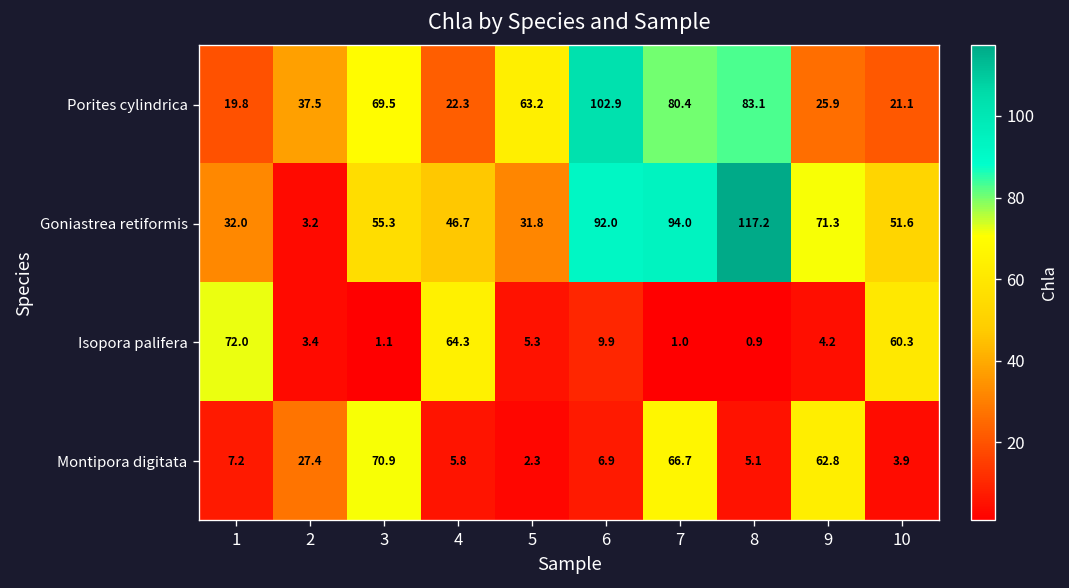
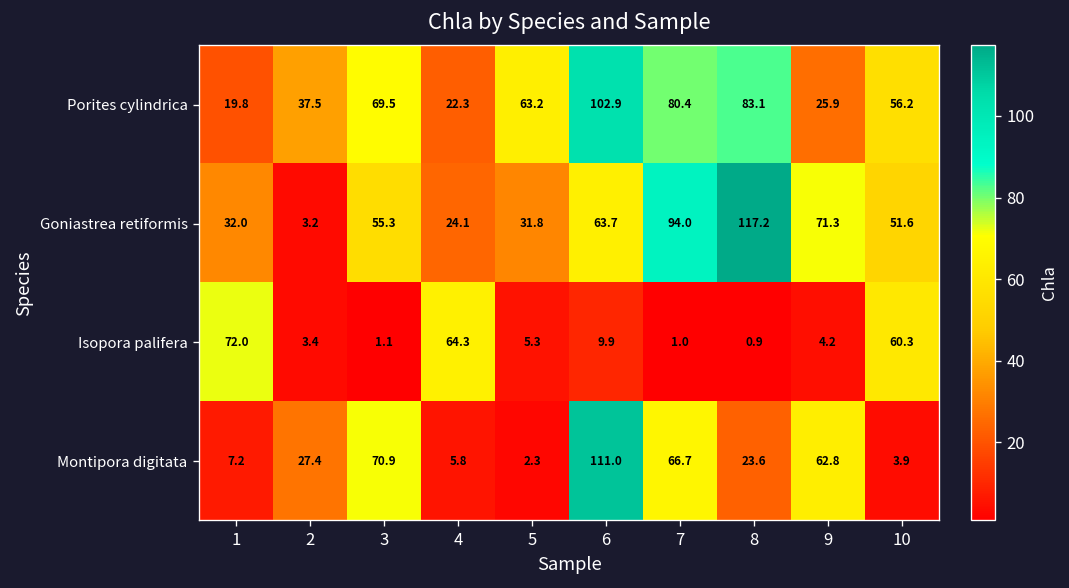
  {
    "Porites cylindrica": {
      "1": 19.8,
      "2": 37.5,
      "3": 69.5,
      "4": 22.3,
      "5": 63.2,
      "6": 102.9,
      "7": 80.4,
      "8": 83.1,
      "9": 25.9,
-     "10": 21.1
+     "10": 56.2
    },
    "Goniastrea retiformis": {
      "1": 32.0,
      "2": 3.2,
      "3": 55.3,
-     "4": 46.7,
+     "4": 24.1,
      "5": 31.8,
-     "6": 92.0,
+     "6": 63.7,
      "7": 94.0,
      "8": 117.2,
      "9": 71.3,
      "10": 51.6
    },
    "Isopora palifera": {
      "1": 72.0,
      "2": 3.4,
      "3": 1.1,
      "4": 64.3,
      "5": 5.3,
      "6": 9.9,
      "7": 1.0,
      "8": 0.9,
      "9": 4.2,
      "10": 60.3
    },
    "Montipora digitata": {
      "1": 7.2,
      "2": 27.4,
      "3": 70.9,
      "4": 5.8,
      "5": 2.3,
-     "6": 6.9,
+     "6": 111.0,
      "7": 66.7,
-     "8": 5.1,
+     "8": 23.6,
      "9": 62.8,
      "10": 3.9
    }
  }
